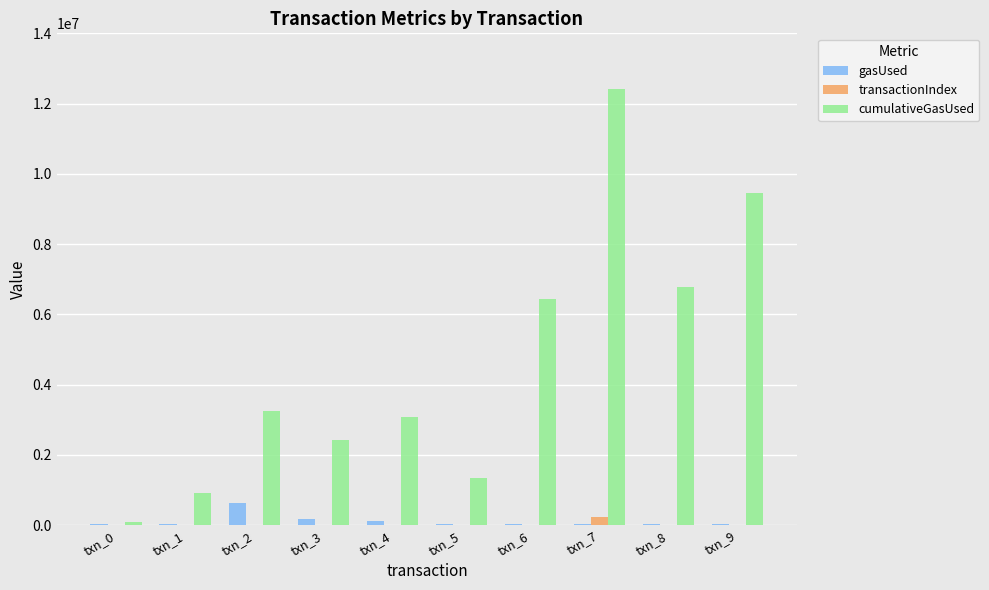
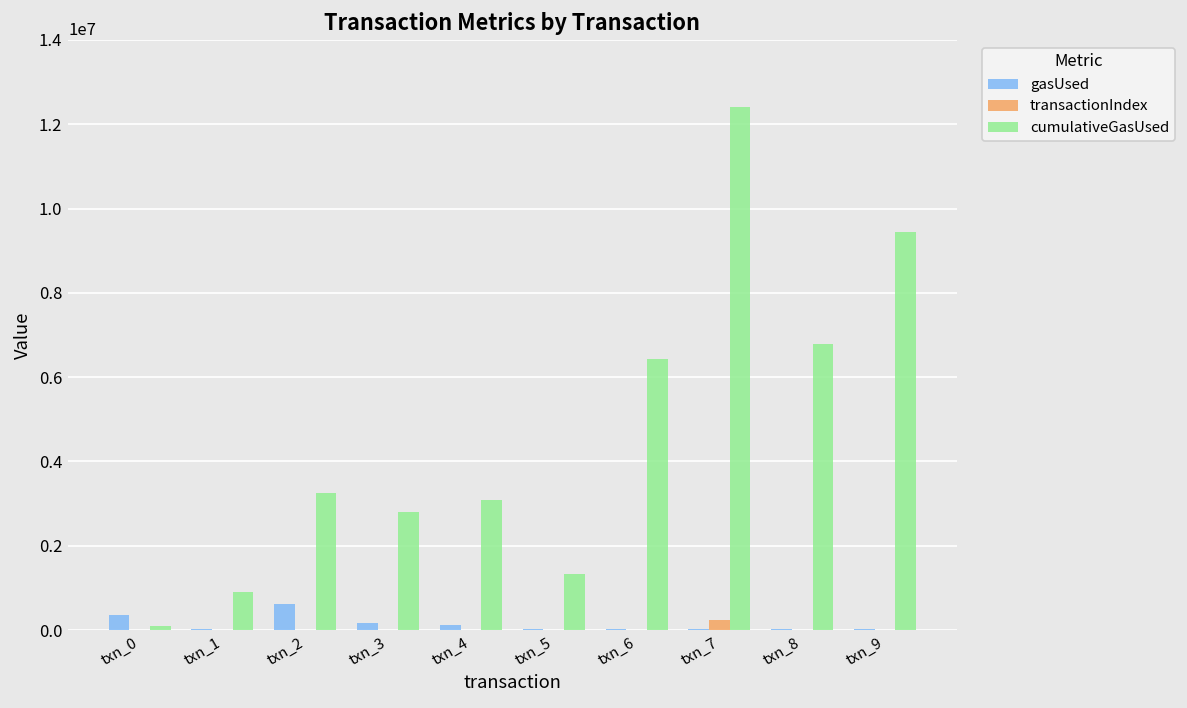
  {
    "gasUsed": {
-     "txn_0": 0,
+     "txn_0": 300000,
      "txn_2": 600000,
      "txn_3": 200000,
      "txn_4": 100000
    },
    "transactionIndex": {
      "txn_7": 200000
    },
    "cumulativeGasUsed": {
      "txn_0": 100000,
      "txn_1": 900000,
      "txn_2": 3300000,
-     "txn_3": 2400000,
+     "txn_3": 2800000,
      "txn_4": 3100000,
      "txn_5": 1300000,
      "txn_6": 6400000,
      "txn_7": 12400000,
      "txn_8": 6800000,
      "txn_9": 9400000
    }
  }
